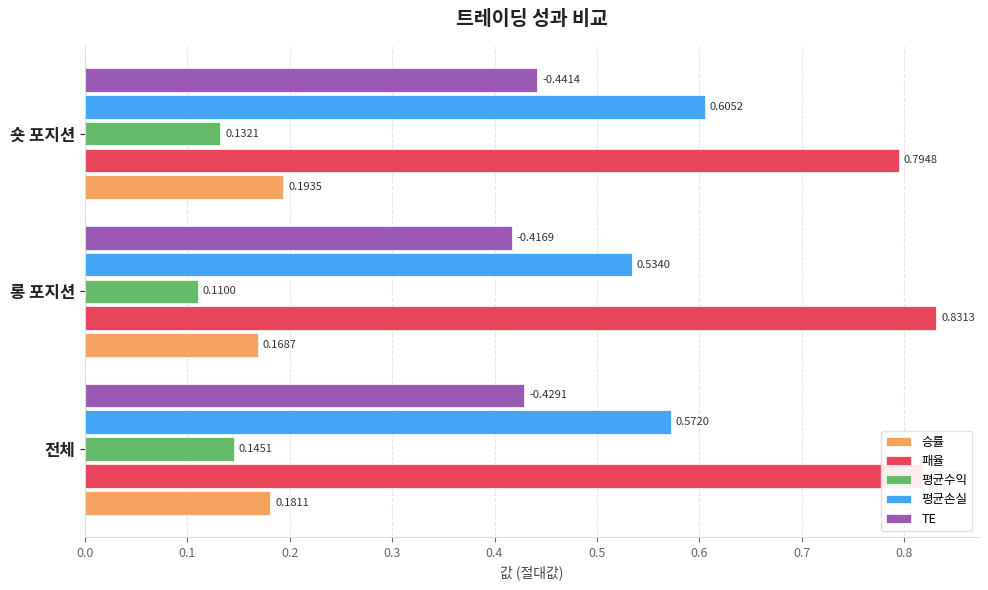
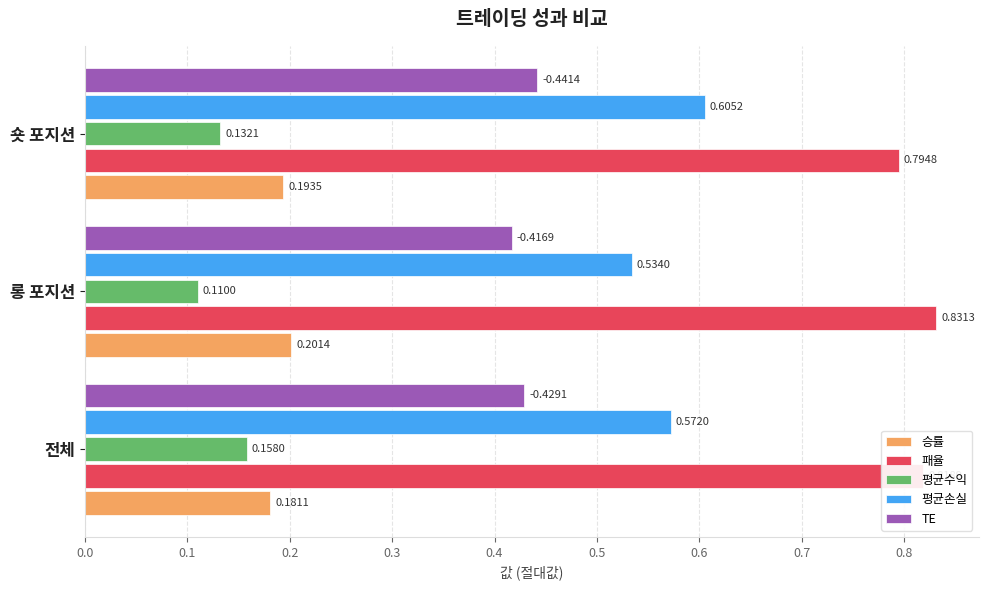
  {
    "승률": {
      "숏 포지션": 0.1935,
-     "롱 포지션": 0.1687,
+     "롱 포지션": 0.2014,
      "전체": 0.1811
    },
    "패율": {
      "숏 포지션": 0.7948,
      "롱 포지션": 0.8313
    },
    "평균수익": {
      "숏 포지션": 0.1321,
      "롱 포지션": 0.1100,
-     "전체": 0.1451
+     "전체": 0.1580
    },
    "평균손실": {
      "숏 포지션": 0.6052,
      "롱 포지션": 0.5340,
      "전체": 0.5720
    }
  }
